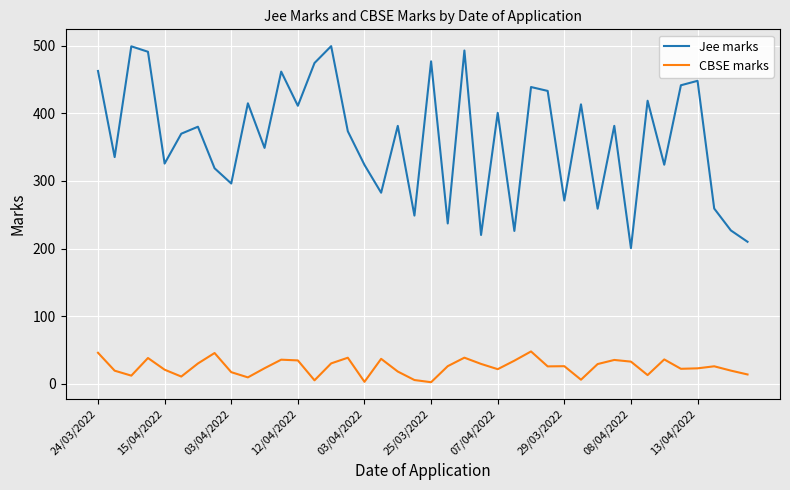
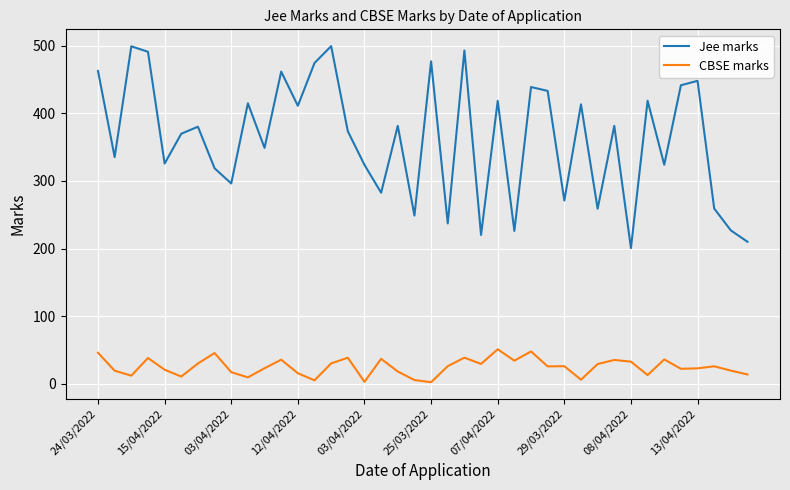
  {
    "Jee marks": {
      "24/03/2022": 460,
      "12/04/2022": 410,
      "25/03/2022": 480,
-     "07/04/2022": 400,
+     "07/04/2022": 420,
      "29/03/2022": 270
    },
    "CBSE marks": {
      "24/03/2022": 50,
-     "12/04/2022": 30,
+     "12/04/2022": 20,
      "25/03/2022": 0,
-     "07/04/2022": 20,
+     "07/04/2022": 50,
      "29/03/2022": 30
    }
  }
